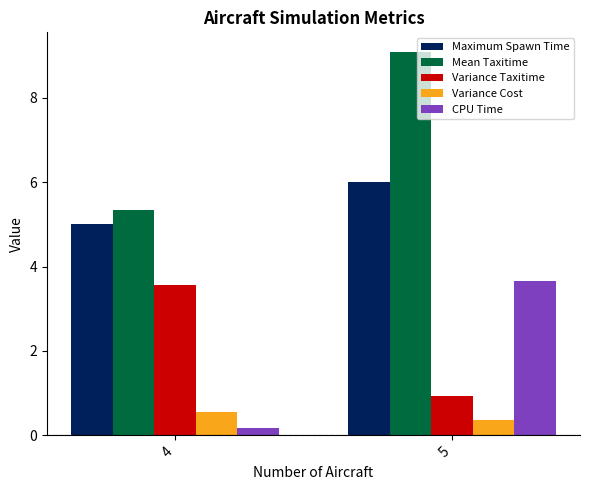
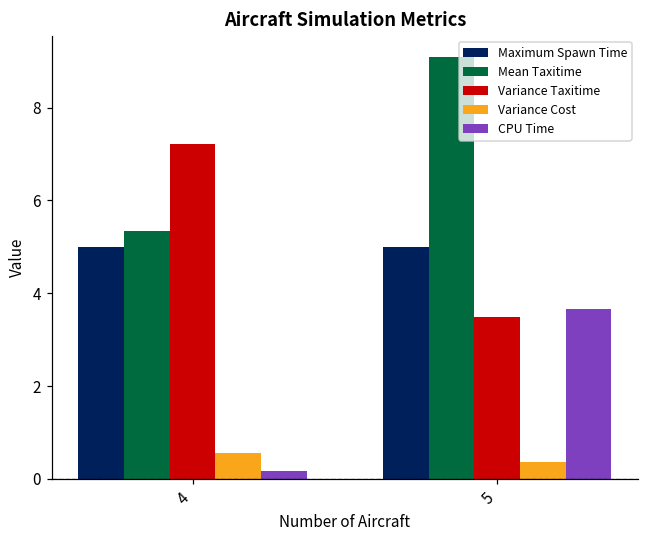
  {
    "Maximum Spawn Time": {
      "4": 5,
-     "5": 6
+     "5": 5
    },
    "Mean Taxitime": {
      "4": 5.3,
      "5": 9.1
    },
    "Variance Taxitime": {
-     "4": 3.6,
-     "5": 0.9
+     "4": 7.2,
+     "5": 3.5
    },
    "Variance Cost": {
      "4": 0.6,
      "5": 0.4
    },
    "CPU Time": {
      "4": 0.2,
      "5": 3.7
    }
  }
